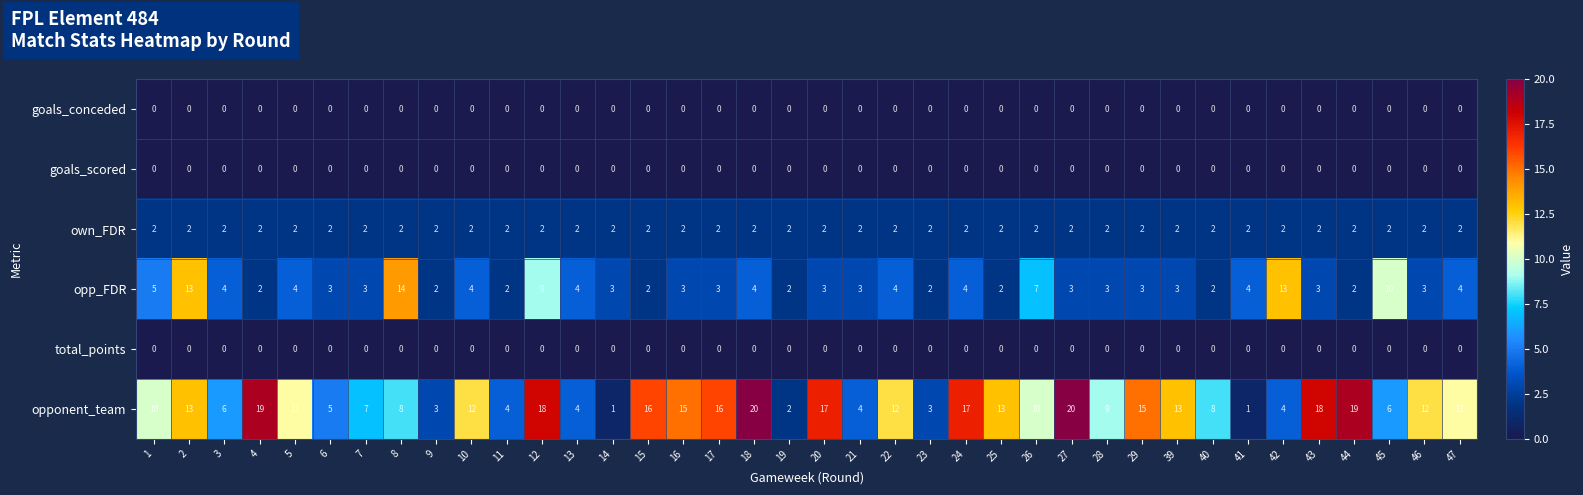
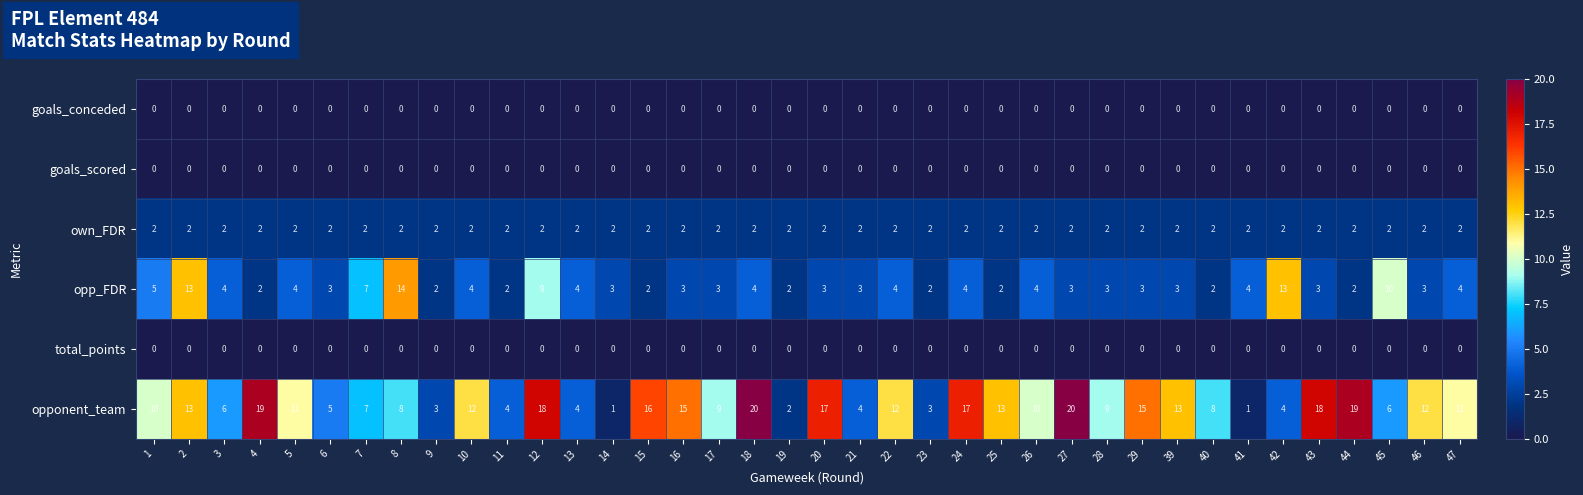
  {
    "opp_FDR": {
      "1": 5,
      "2": 13,
      "3": 4,
      "4": 2,
      "5": 4,
      "6": 3,
-     "7": 3,
+     "7": 7,
      "8": 14,
      "9": 2,
      "10": 4,
      "11": 2,
      "12": 9,
      "13": 4,
      "14": 3,
      "15": 2,
      "16": 3,
      "17": 3,
      "18": 4,
      "19": 2,
      "20": 3,
      "21": 3,
      "22": 4,
      "23": 2,
      "24": 4,
      "25": 2,
-     "26": 7,
+     "26": 4,
      "27": 3,
      "28": 3,
      "29": 3,
      "39": 3,
      "40": 2,
      "41": 4,
      "42": 13,
      "43": 3,
      "44": 2,
      "45": 10,
      "46": 3,
      "47": 4
    },
    "opponent_team": {
      "1": 10,
      "2": 13,
      "3": 6,
      "4": 19,
      "5": 11,
      "6": 5,
      "7": 7,
      "8": 8,
      "9": 3,
      "10": 12,
      "11": 4,
      "12": 18,
      "13": 4,
      "14": 1,
      "15": 16,
      "16": 15,
-     "17": 16,
+     "17": 9,
      "18": 20,
      "19": 2,
      "20": 17,
      "21": 4,
      "22": 12,
      "23": 3,
      "24": 17,
      "25": 13,
      "26": 10,
      "27": 20,
      "28": 9,
      "29": 15,
      "39": 13,
      "40": 8,
      "41": 1,
      "42": 4,
      "43": 18,
      "44": 19,
      "45": 6,
      "46": 12,
      "47": 11
    }
  }
